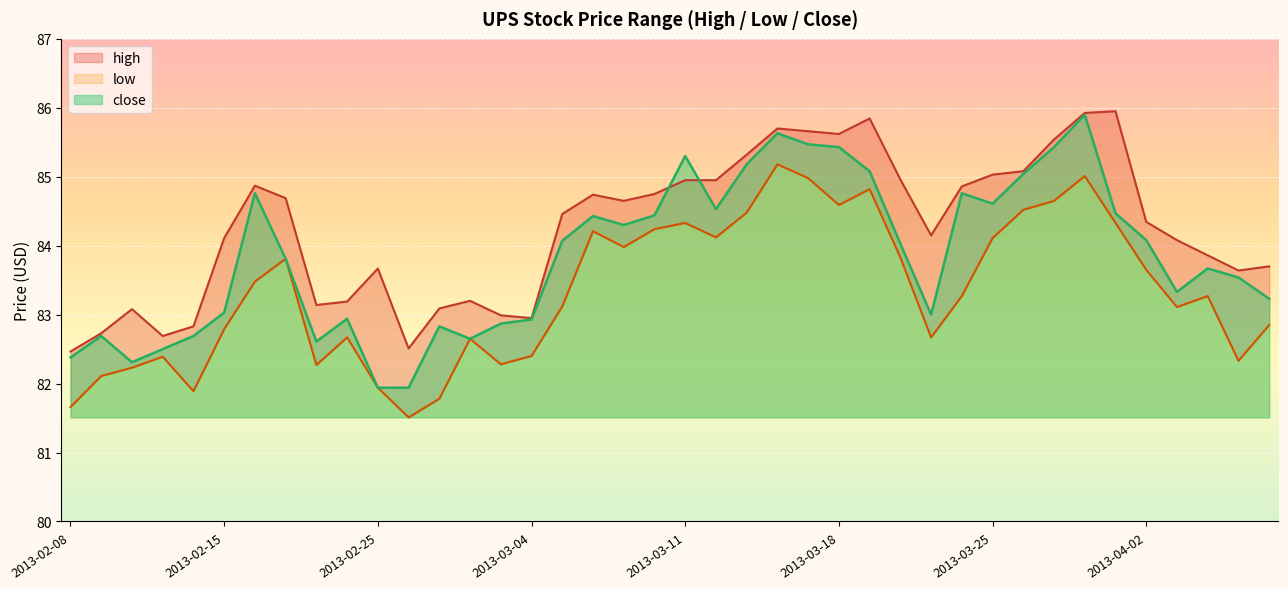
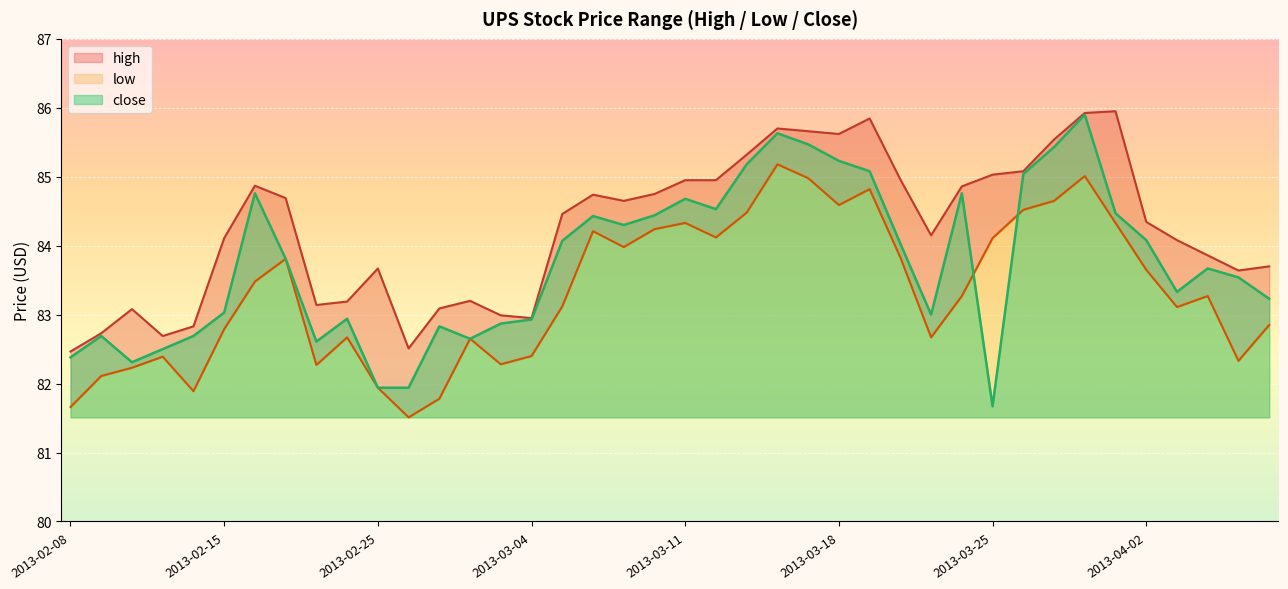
  {
    "close": {
      "2013-02-08": 82.4,
      "2013-02-15": 83.0,
-     "2013-03-11": 85.3,
-     "2013-03-18": 85.4,
-     "2013-03-25": 84.6,
+     "2013-03-11": 84.7,
+     "2013-03-18": 85.2,
+     "2013-03-25": 81.7,
      "2013-04-02": 84.1
    }
  }
